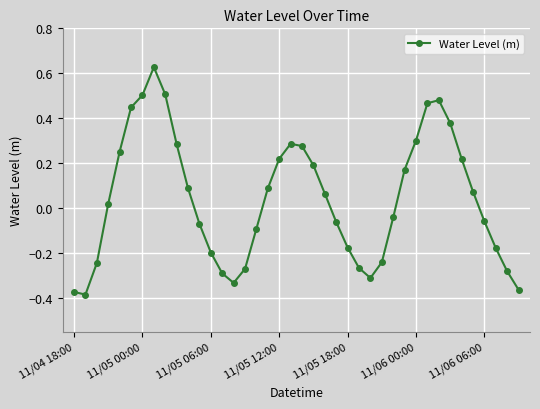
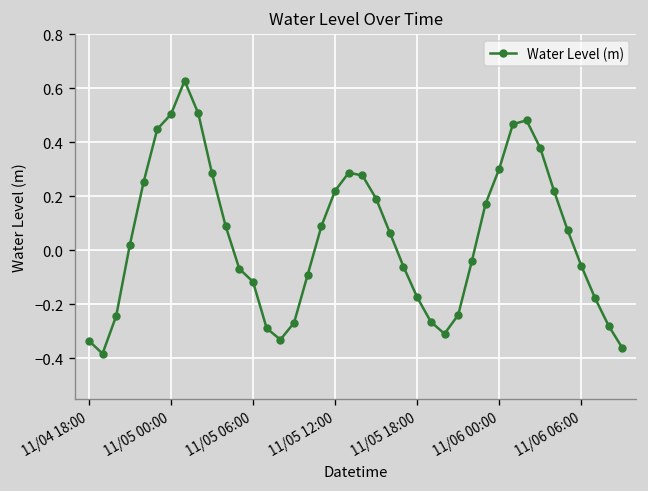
  {
-   "11/04 18:00": -0.37,
+   "11/04 18:00": -0.34,
    "11/05 00:00": 0.50,
-   "11/05 06:00": -0.20,
+   "11/05 06:00": -0.12,
    "11/05 12:00": 0.22,
    "11/05 18:00": -0.17,
    "11/06 00:00": 0.30,
    "11/06 06:00": -0.06
  }
